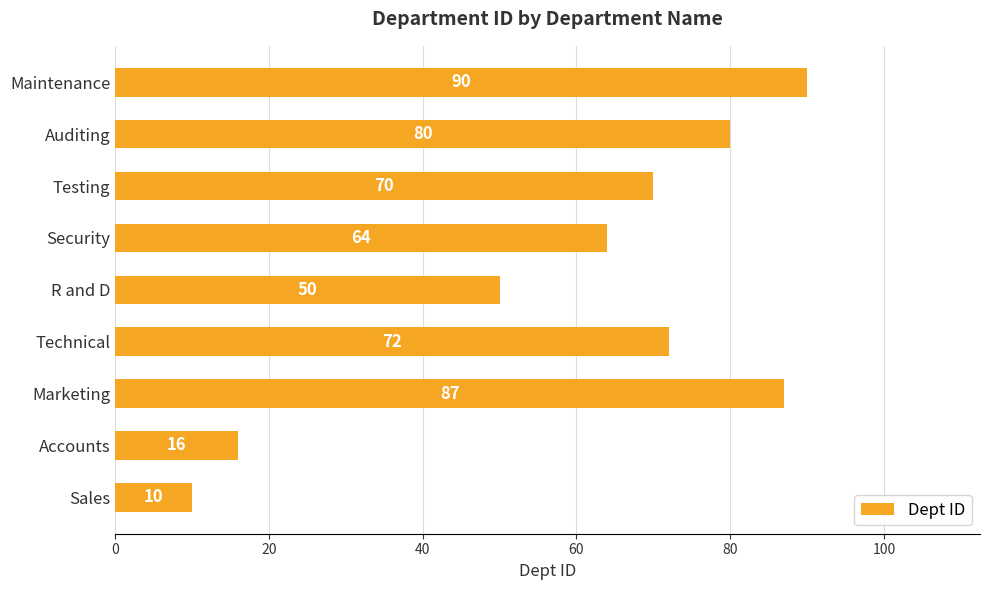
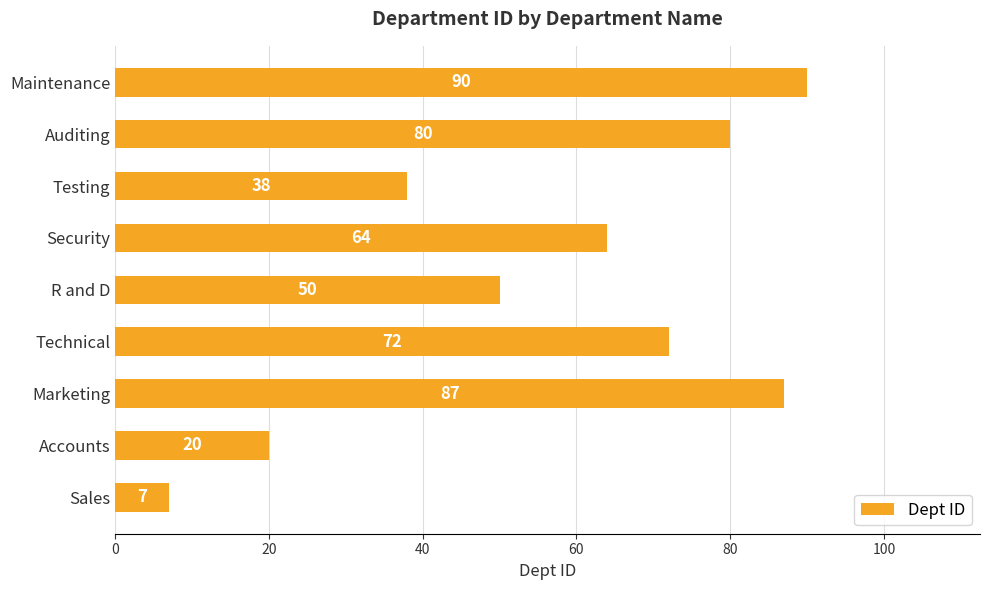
  {
    "Maintenance": 90,
    "Auditing": 80,
-   "Testing": 70,
+   "Testing": 38,
    "Security": 64,
    "R and D": 50,
    "Technical": 72,
    "Marketing": 87,
-   "Accounts": 16,
-   "Sales": 10
+   "Accounts": 20,
+   "Sales": 7
  }
